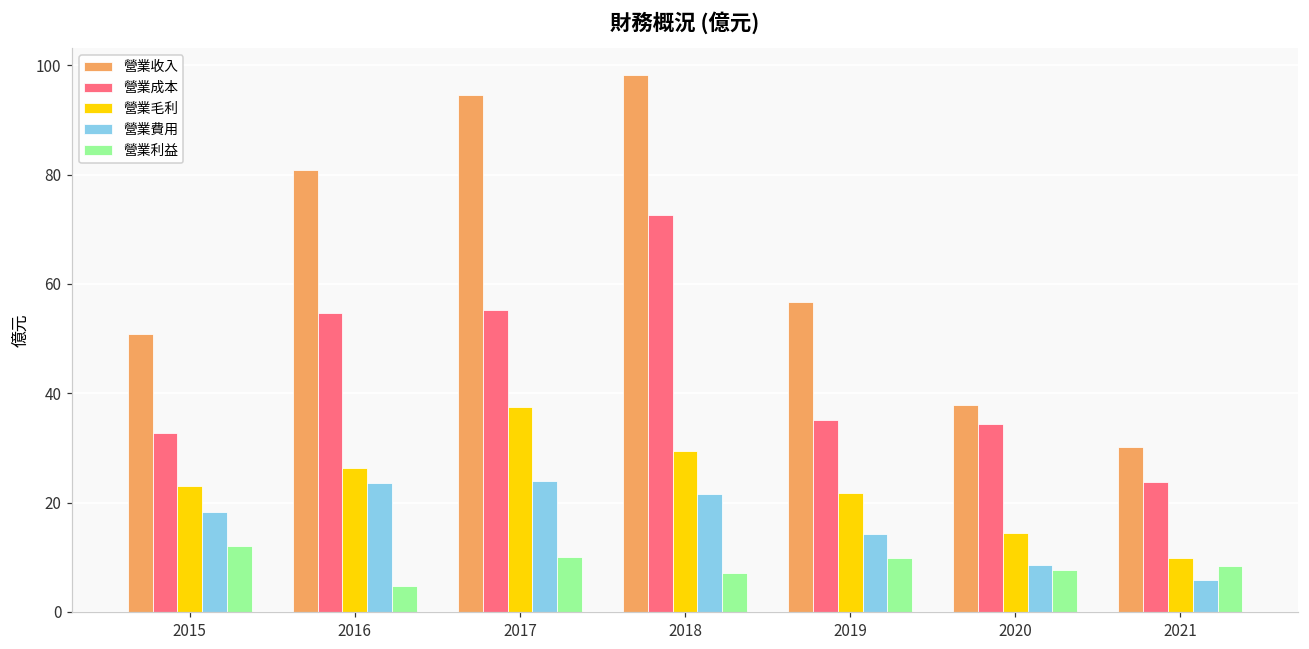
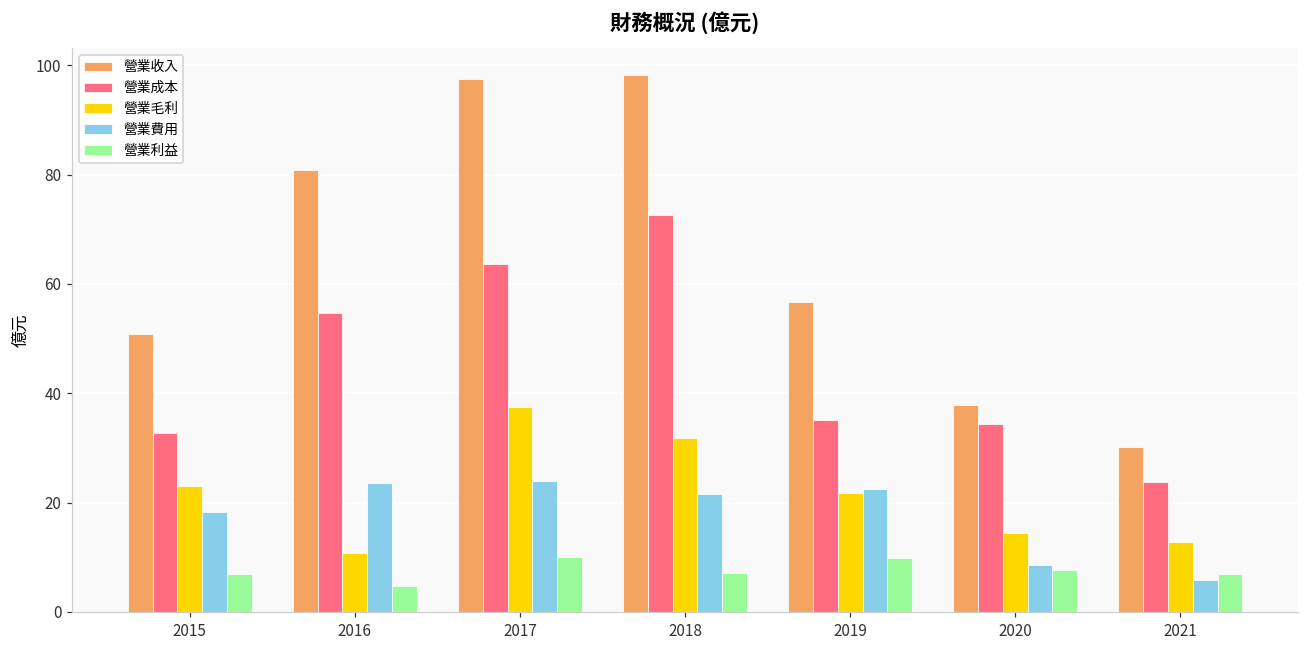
  {
    "營業收入": {
      "2015": 51,
      "2016": 81,
-     "2017": 95,
+     "2017": 97,
      "2018": 98,
      "2019": 57,
      "2020": 38,
      "2021": 30
    },
    "營業成本": {
      "2015": 33,
      "2016": 55,
-     "2017": 55,
+     "2017": 64,
      "2018": 73,
      "2019": 35,
      "2020": 34,
      "2021": 24
    },
    "營業毛利": {
      "2015": 23,
-     "2016": 26,
+     "2016": 11,
      "2017": 38,
-     "2018": 29,
+     "2018": 32,
      "2019": 22,
      "2020": 14,
-     "2021": 10
+     "2021": 13
    },
    "營業費用": {
      "2015": 18,
      "2016": 24,
      "2017": 24,
      "2018": 22,
-     "2019": 14,
+     "2019": 22,
      "2020": 9,
      "2021": 6
    },
    "營業利益": {
-     "2015": 12,
+     "2015": 7,
      "2016": 5,
      "2017": 10,
      "2018": 7,
      "2019": 10,
      "2020": 8,
-     "2021": 8
+     "2021": 7
    }
  }
